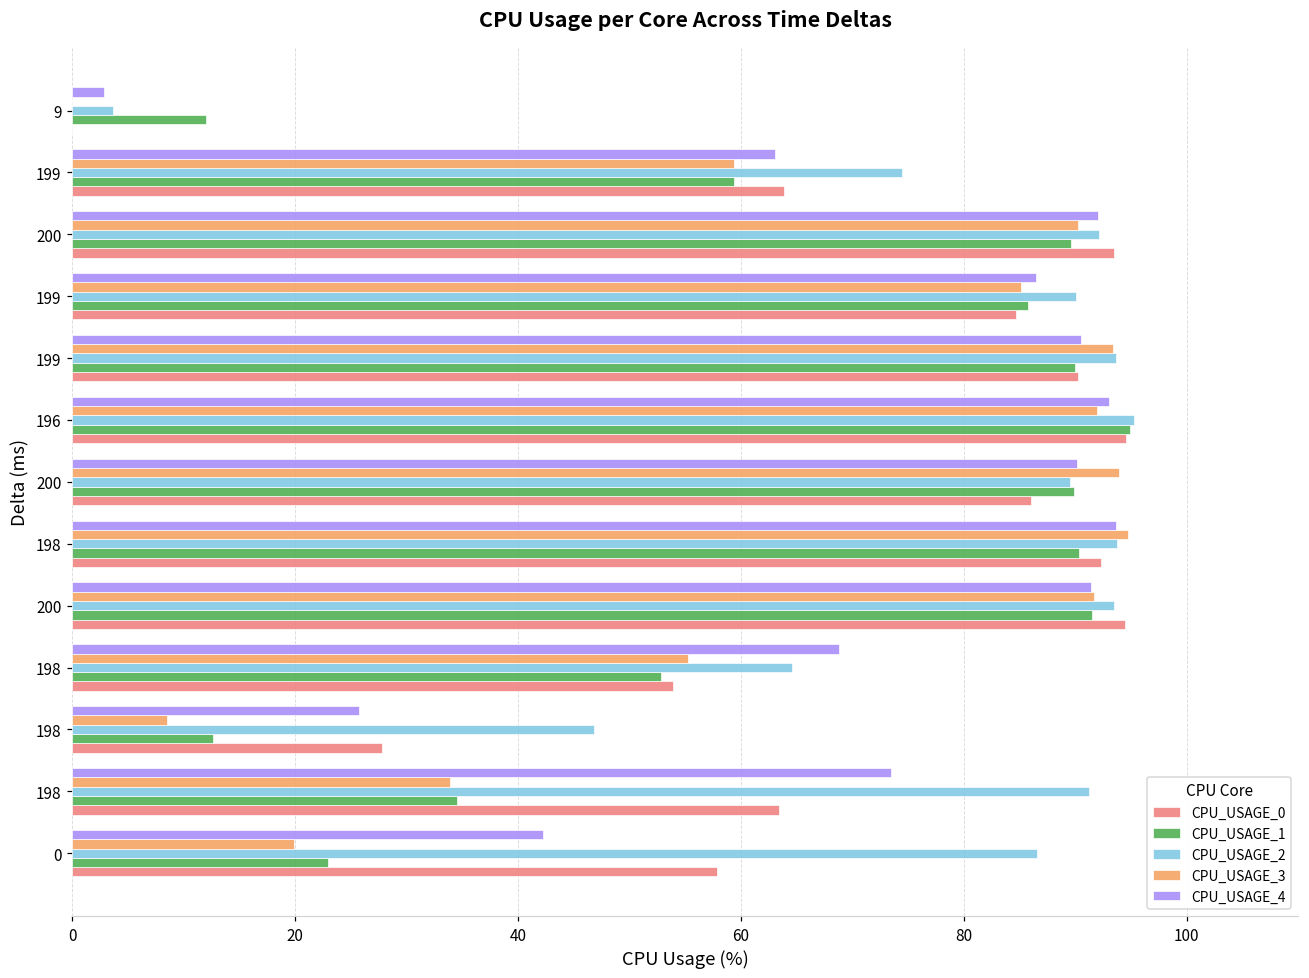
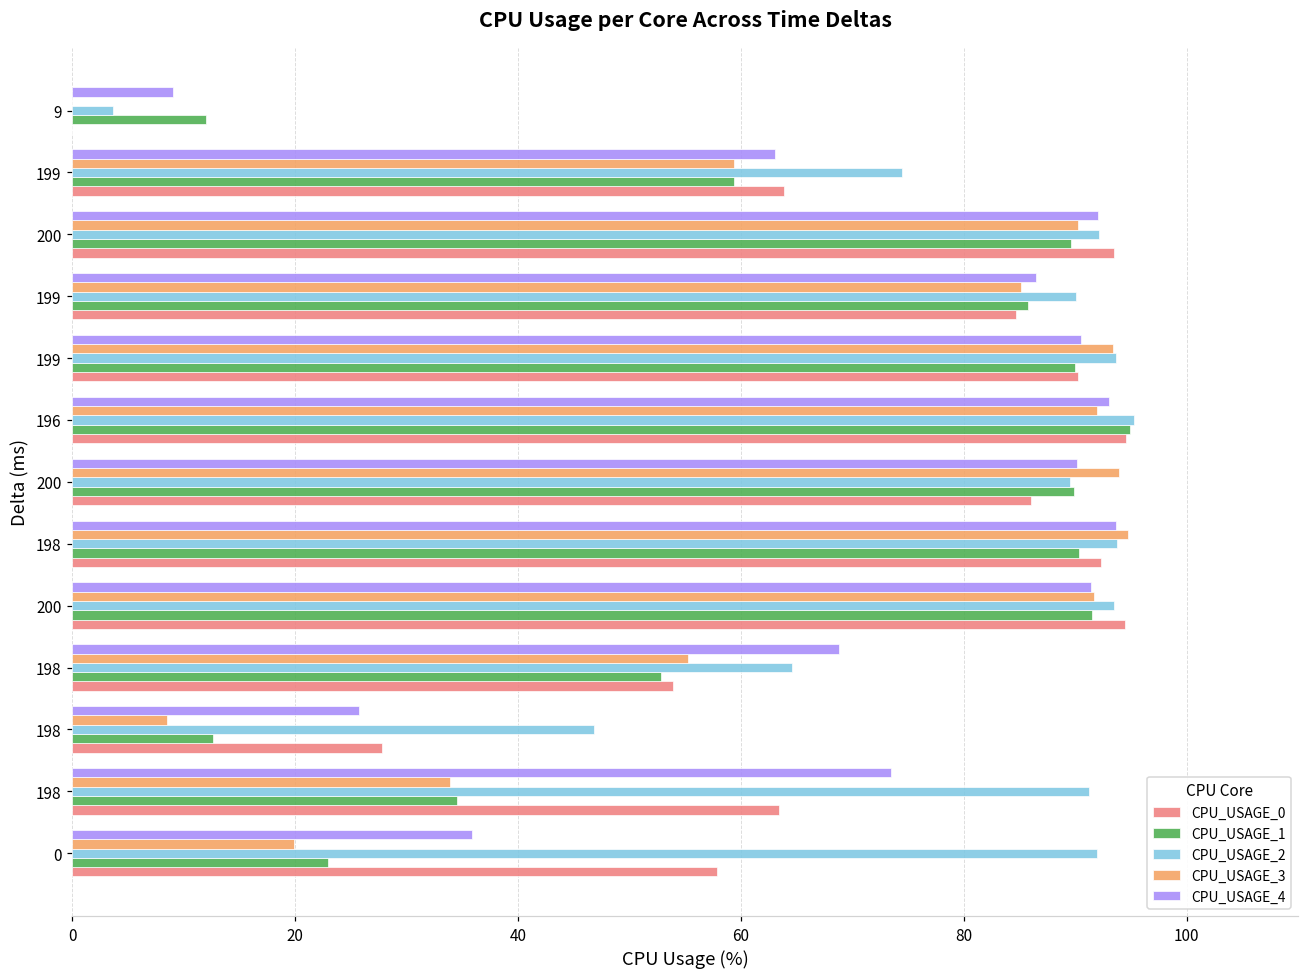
  {
    "CPU_USAGE_1": {
      "9": 12.0,
      "196": 94.9,
      "0": 23.0
    },
    "CPU_USAGE_2": {
      "9": 3.7,
      "196": 95.3,
-     "0": 86.6
+     "0": 92.0
    },
    "CPU_USAGE_4": {
-     "9": 2.8,
+     "9": 9.0,
      "196": 93.0,
-     "0": 42.3
+     "0": 35.9
    }
  }
